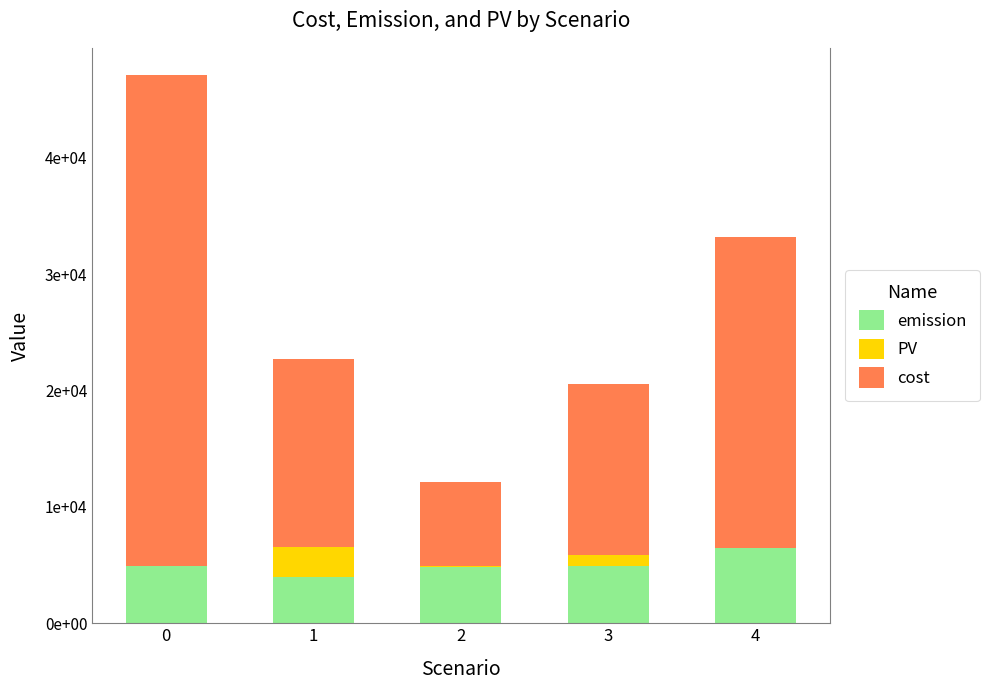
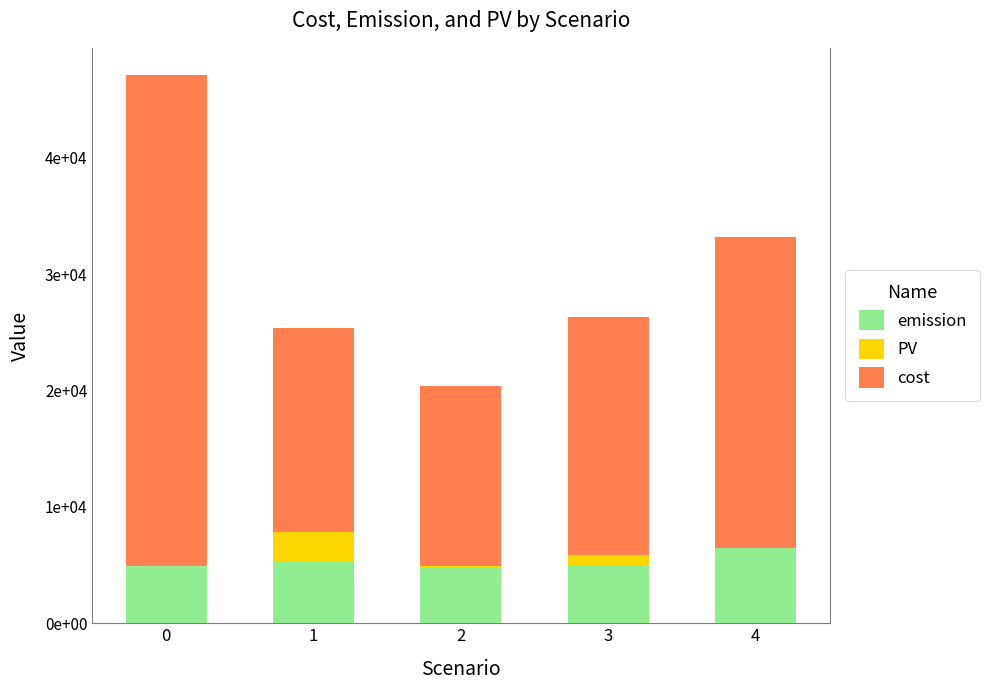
  {
    "emission": {
      "0": 4900,
-     "1": 4000,
+     "1": 5300,
      "2": 4900,
      "3": 4900,
      "4": 6400
    },
    "PV": {
      "1": 2600,
      "3": 1000,
      "4": 0
    },
    "cost": {
      "0": 42200,
-     "1": 16200,
-     "2": 7300,
-     "3": 14700,
+     "1": 17500,
+     "2": 15500,
+     "3": 20500,
      "4": 26700
    }
  }
